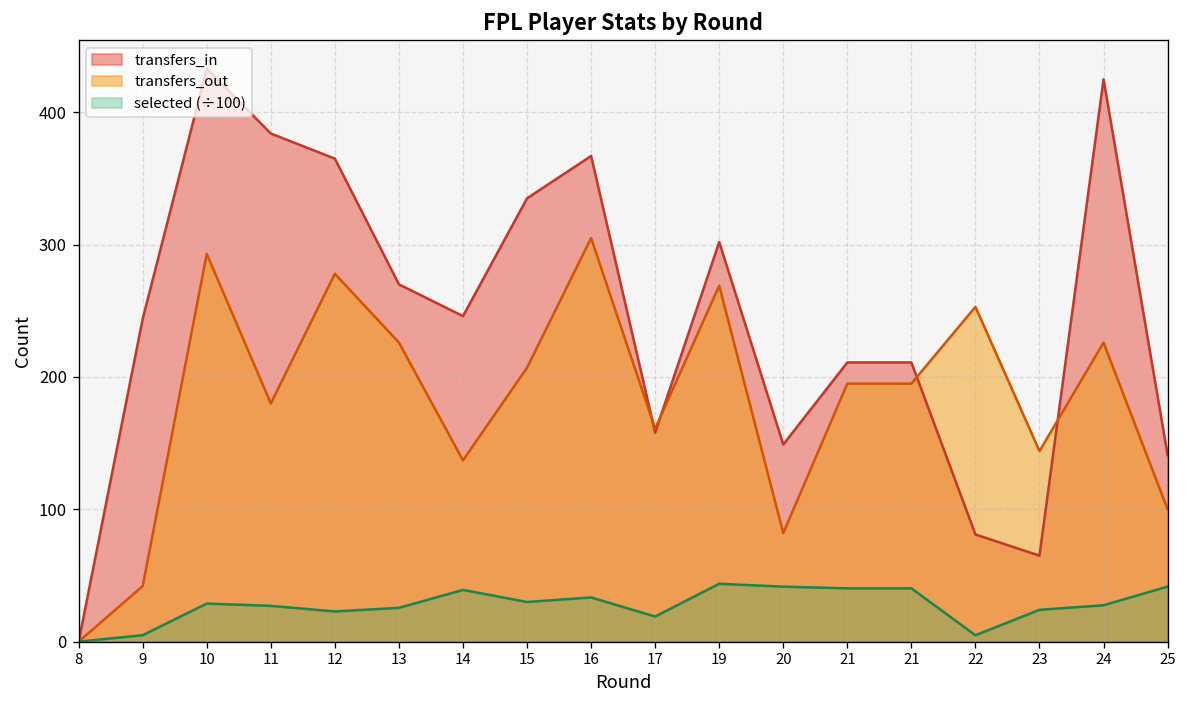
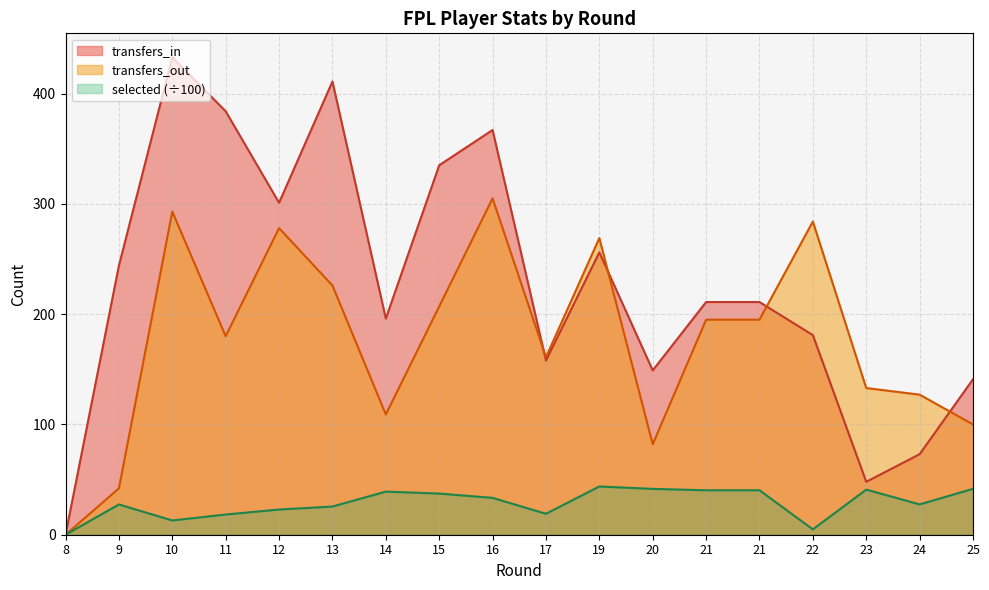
  {
    "transfers_in": {
      "9": 244,
      "11": 384,
-     "12": 365,
-     "13": 270,
-     "14": 246,
+     "12": 301,
+     "13": 411,
+     "14": 196,
      "15": 335,
      "16": 367,
      "17": 158,
-     "19": 302,
+     "19": 256,
      "20": 149,
-     "22": 81,
-     "23": 65,
-     "24": 425,
+     "22": 181,
+     "23": 48,
+     "24": 73,
      "25": 141
    },
    "transfers_out": {
      "9": 42,
      "10": 293,
      "11": 180,
      "12": 278,
      "13": 226,
-     "14": 137,
+     "14": 109,
      "15": 207,
      "16": 305,
      "17": 161,
      "19": 269,
      "20": 82,
-     "22": 253,
-     "23": 144,
-     "24": 226,
+     "22": 284,
+     "23": 133,
+     "24": 127,
      "25": 100
    },
    "selected (÷100)": {
-     "9": 5,
-     "10": 29,
-     "11": 27,
+     "9": 27,
+     "10": 13,
+     "11": 18,
      "12": 23,
      "13": 26,
      "14": 39,
-     "15": 30,
+     "15": 37,
      "16": 33,
      "17": 19,
      "19": 44,
      "20": 42,
      "22": 5,
-     "23": 24,
+     "23": 41,
      "24": 28,
      "25": 42
    }
  }
